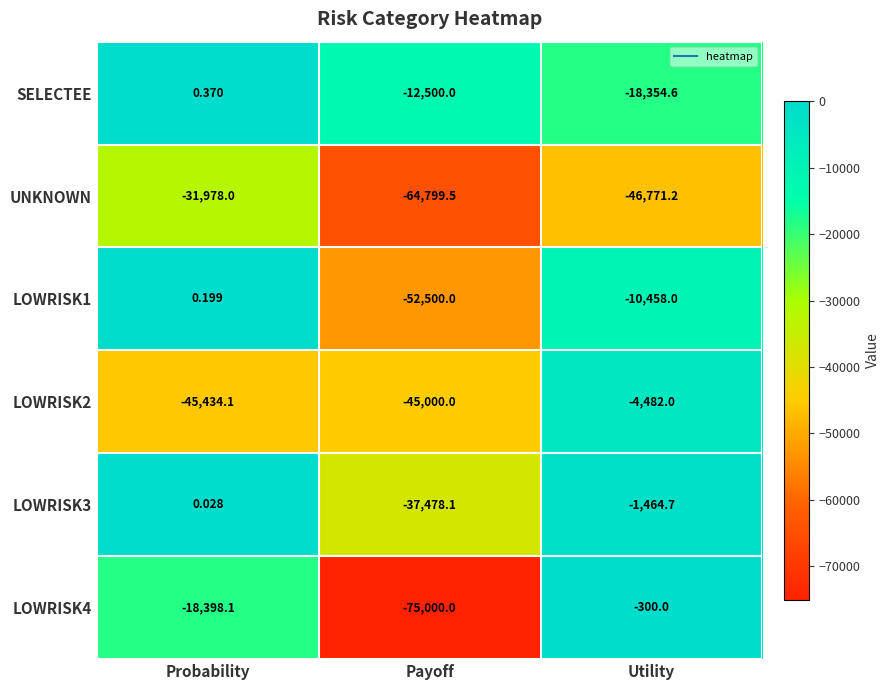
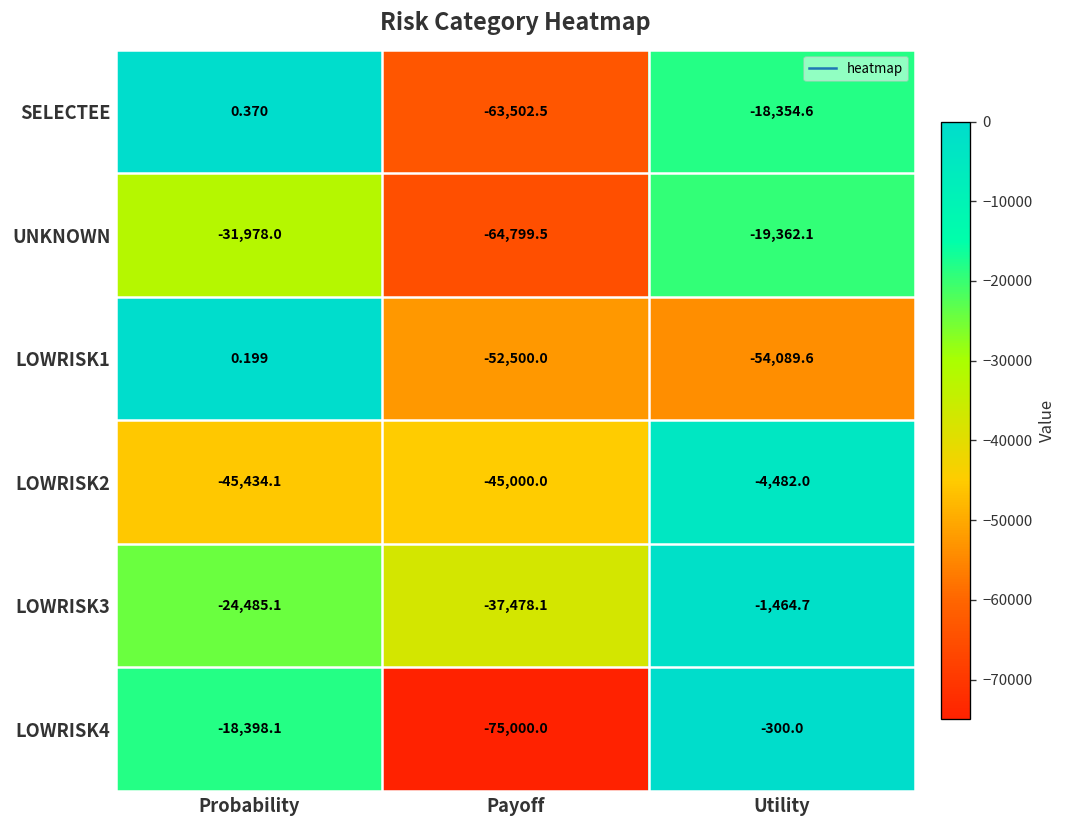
  {
    "SELECTEE": {
      "Probability": "0.370",
-     "Payoff": "-12,500.0",
+     "Payoff": "-63,502.5",
      "Utility": "-18,354.6"
    },
    "UNKNOWN": {
      "Probability": "-31,978.0",
      "Payoff": "-64,799.5",
-     "Utility": "-46,771.2"
+     "Utility": "-19,362.1"
    },
    "LOWRISK1": {
      "Probability": "0.199",
      "Payoff": "-52,500.0",
-     "Utility": "-10,458.0"
+     "Utility": "-54,089.6"
    },
    "LOWRISK2": {
      "Probability": "-45,434.1",
      "Payoff": "-45,000.0",
      "Utility": "-4,482.0"
    },
    "LOWRISK3": {
-     "Probability": "0.028",
+     "Probability": "-24,485.1",
      "Payoff": "-37,478.1",
      "Utility": "-1,464.7"
    },
    "LOWRISK4": {
      "Probability": "-18,398.1",
      "Payoff": "-75,000.0",
      "Utility": "-300.0"
    }
  }
